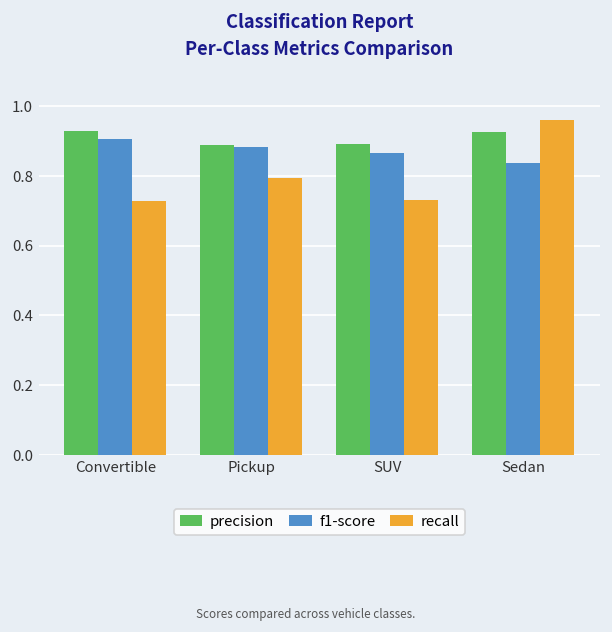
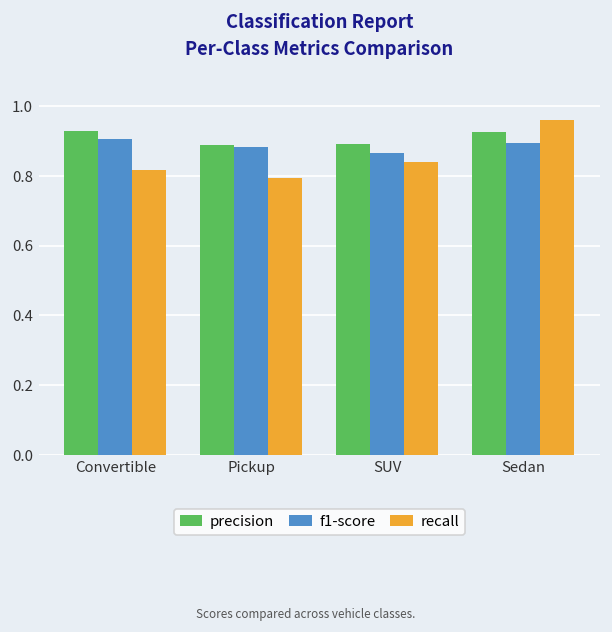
  {
    "precision": {
      "Convertible": 0.93,
      "Pickup": 0.89,
      "SUV": 0.89,
      "Sedan": 0.92
    },
    "f1-score": {
      "Convertible": 0.90,
      "Pickup": 0.88,
      "SUV": 0.86,
-     "Sedan": 0.84
+     "Sedan": 0.89
    },
    "recall": {
-     "Convertible": 0.73,
+     "Convertible": 0.82,
      "Pickup": 0.79,
-     "SUV": 0.73,
+     "SUV": 0.84,
      "Sedan": 0.96
    }
  }
